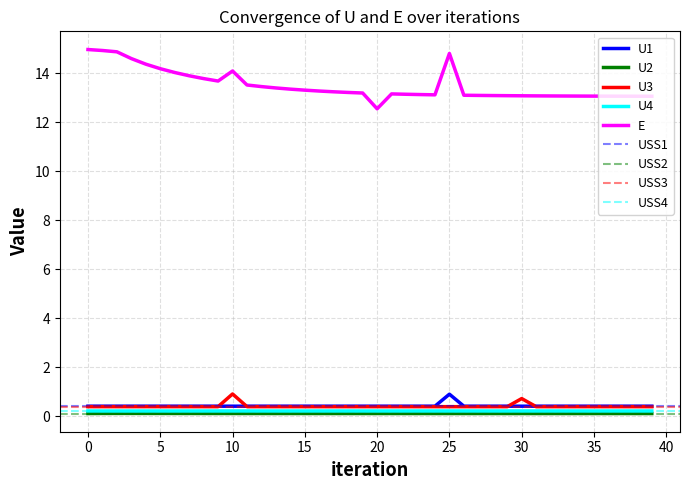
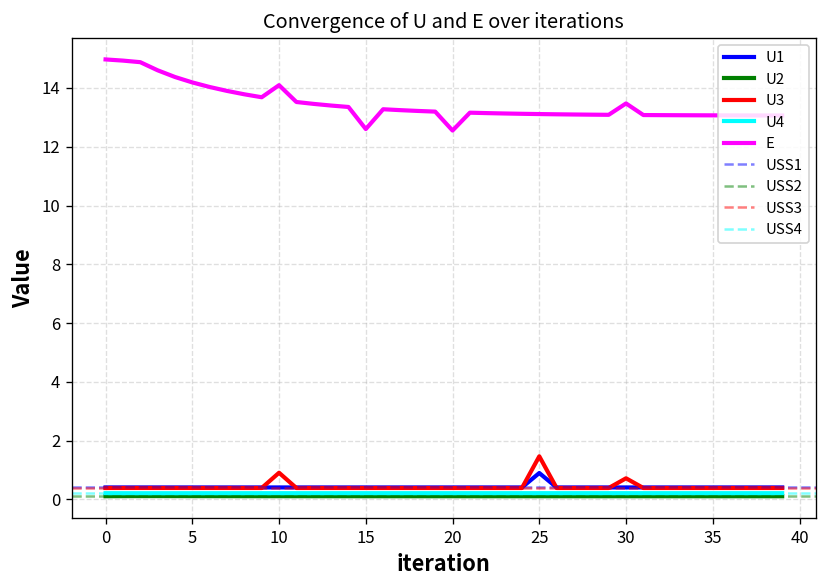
  {
    "U1": {
      "10": 0.4,
      "25": 0.9,
      "30": 0.4
    },
    "U3": {
      "10": 0.9,
-     "25": 0.4,
+     "25": 1.5,
      "30": 0.7
    },
    "E": {
      "0": 15.0,
      "5": 14.2,
      "10": 14.1,
-     "15": 13.3,
+     "15": 12.6,
      "20": 12.6,
-     "25": 14.8,
-     "30": 13.1,
+     "25": 13.1,
+     "30": 13.5,
      "35": 13.1
    }
  }
